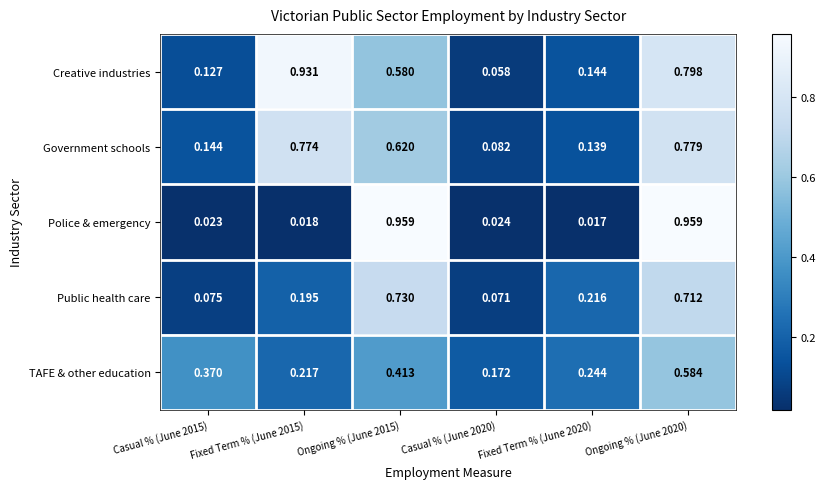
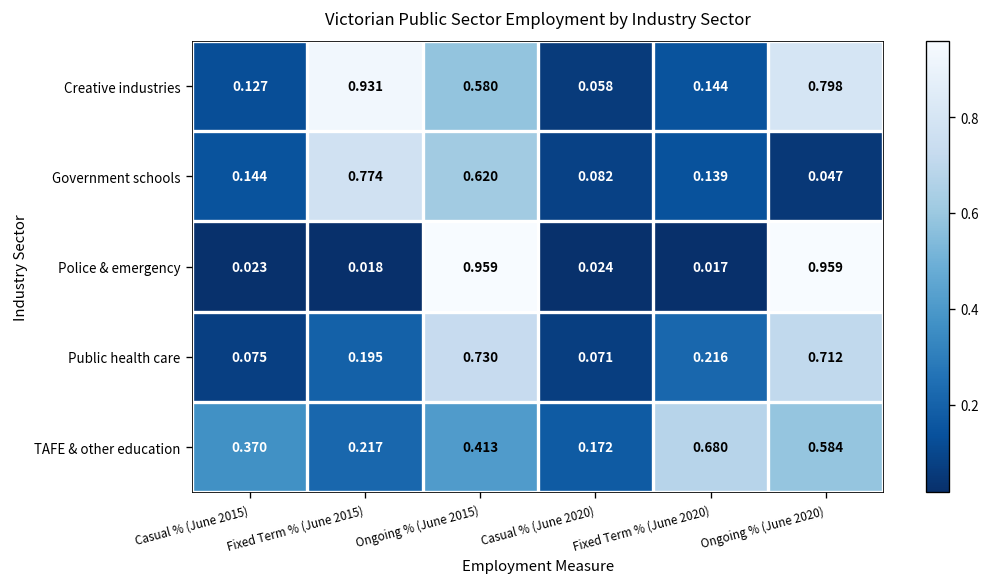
  {
    "Creative industries": {
      "Casual % (June 2015)": 0.127,
      "Fixed Term % (June 2015)": 0.931,
      "Ongoing % (June 2015)": 0.580,
      "Casual % (June 2020)": 0.058,
      "Fixed Term % (June 2020)": 0.144,
      "Ongoing % (June 2020)": 0.798
    },
    "Government schools": {
      "Casual % (June 2015)": 0.144,
      "Fixed Term % (June 2015)": 0.774,
      "Ongoing % (June 2015)": 0.620,
      "Casual % (June 2020)": 0.082,
      "Fixed Term % (June 2020)": 0.139,
-     "Ongoing % (June 2020)": 0.779
+     "Ongoing % (June 2020)": 0.047
    },
    "Police & emergency": {
      "Casual % (June 2015)": 0.023,
      "Fixed Term % (June 2015)": 0.018,
      "Ongoing % (June 2015)": 0.959,
      "Casual % (June 2020)": 0.024,
      "Fixed Term % (June 2020)": 0.017,
      "Ongoing % (June 2020)": 0.959
    },
    "Public health care": {
      "Casual % (June 2015)": 0.075,
      "Fixed Term % (June 2015)": 0.195,
      "Ongoing % (June 2015)": 0.730,
      "Casual % (June 2020)": 0.071,
      "Fixed Term % (June 2020)": 0.216,
      "Ongoing % (June 2020)": 0.712
    },
    "TAFE & other education": {
      "Casual % (June 2015)": 0.370,
      "Fixed Term % (June 2015)": 0.217,
      "Ongoing % (June 2015)": 0.413,
      "Casual % (June 2020)": 0.172,
-     "Fixed Term % (June 2020)": 0.244,
+     "Fixed Term % (June 2020)": 0.680,
      "Ongoing % (June 2020)": 0.584
    }
  }
